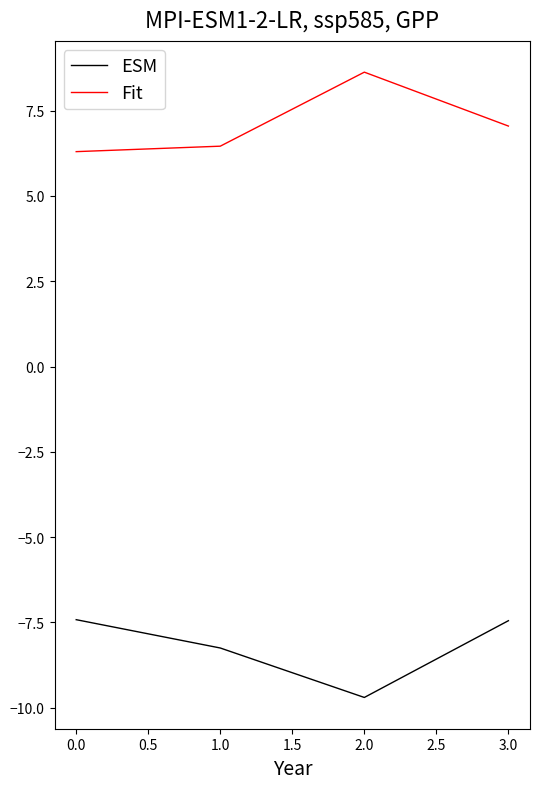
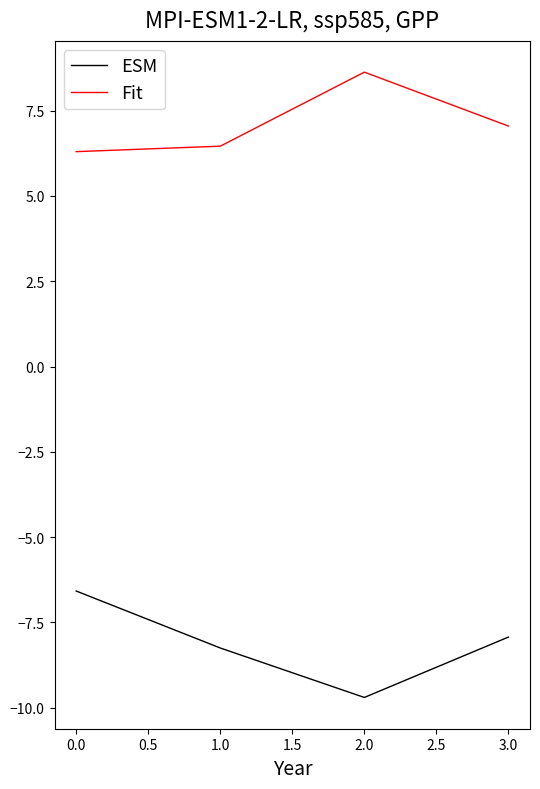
  {
    "ESM": {
-     "0.0": -7.4,
+     "0.0": -6.6,
      "1.0": -8.3,
      "2.0": -9.7,
-     "3.0": -7.5
+     "3.0": -7.9
    },
    "Fit": {
      "0.0": 6.3,
      "1.0": 6.5,
      "2.0": 8.6,
      "3.0": 7.1
    }
  }
